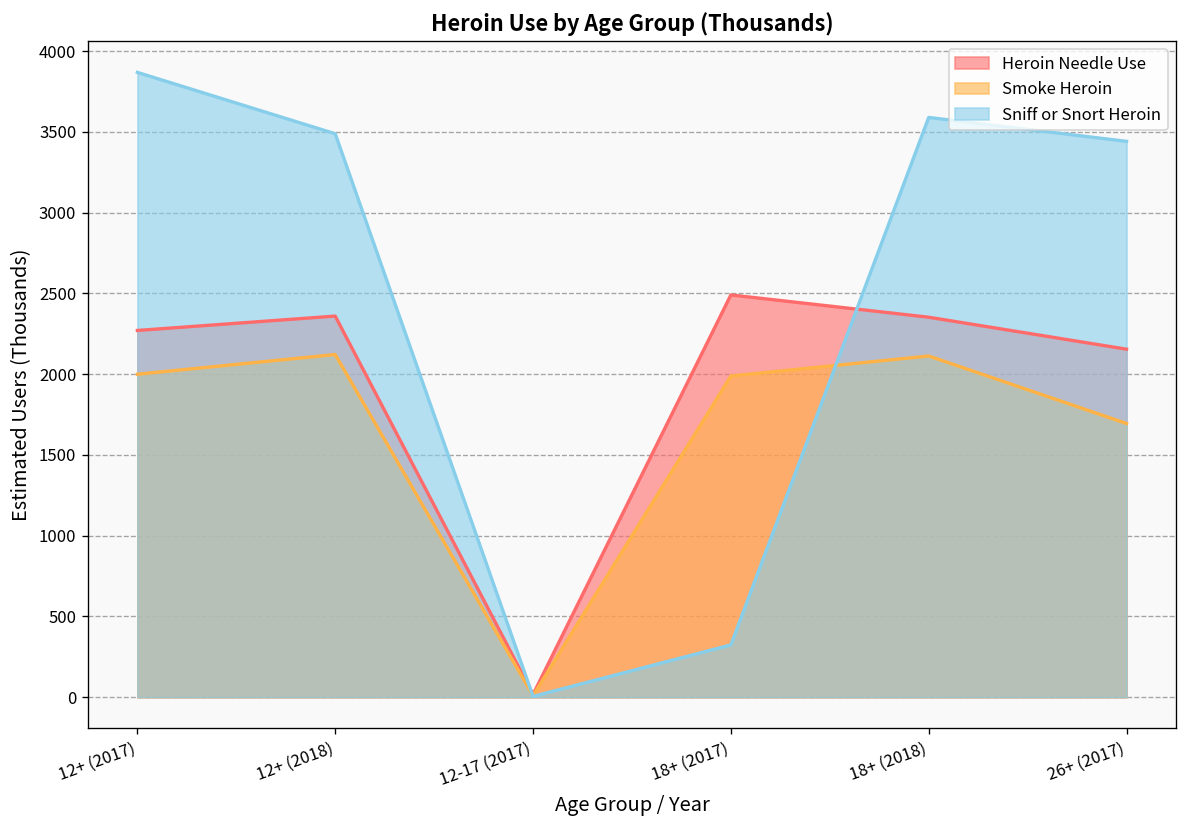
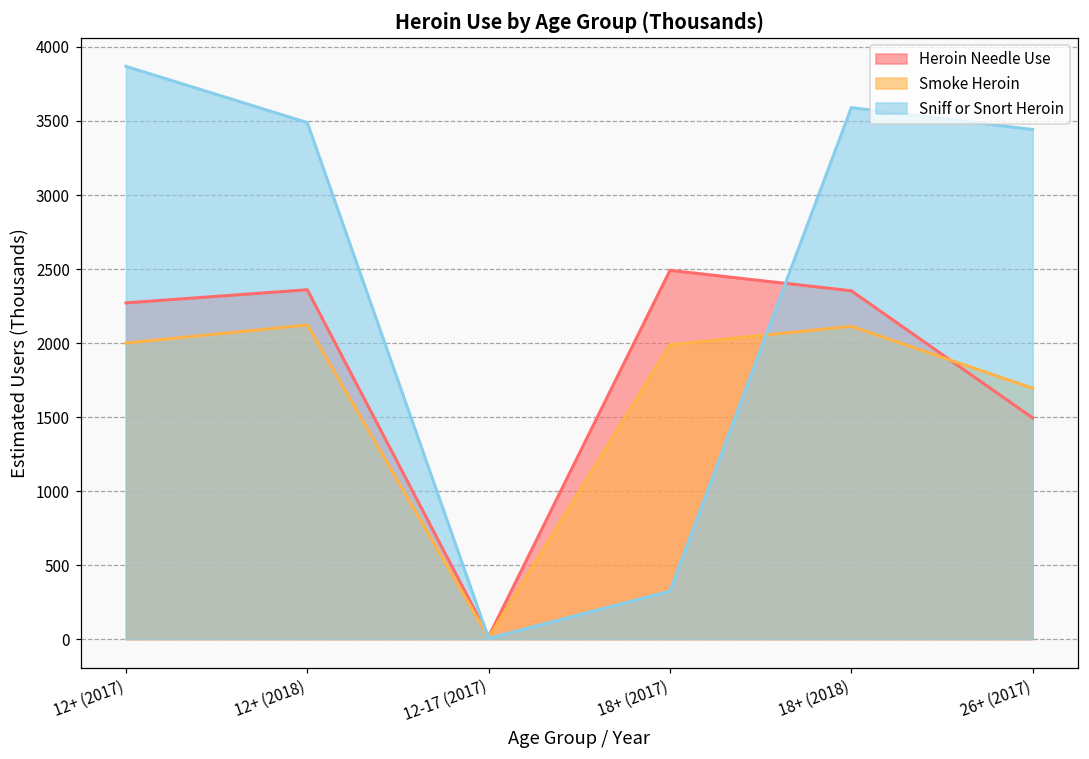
  {
    "Heroin Needle Use": {
      "12+ (2017)": 2270,
      "12+ (2018)": 2360,
      "18+ (2017)": 2490,
      "18+ (2018)": 2350,
-     "26+ (2017)": 2160
+     "26+ (2017)": 1490
    },
    "Smoke Heroin": {
      "12+ (2017)": 2000,
      "12+ (2018)": 2120,
      "18+ (2017)": 1990,
      "18+ (2018)": 2110,
      "26+ (2017)": 1700
    },
    "Sniff or Snort Heroin": {
      "12+ (2017)": 3870,
      "12+ (2018)": 3490,
      "18+ (2017)": 320,
      "18+ (2018)": 3590,
      "26+ (2017)": 3440
    }
  }
